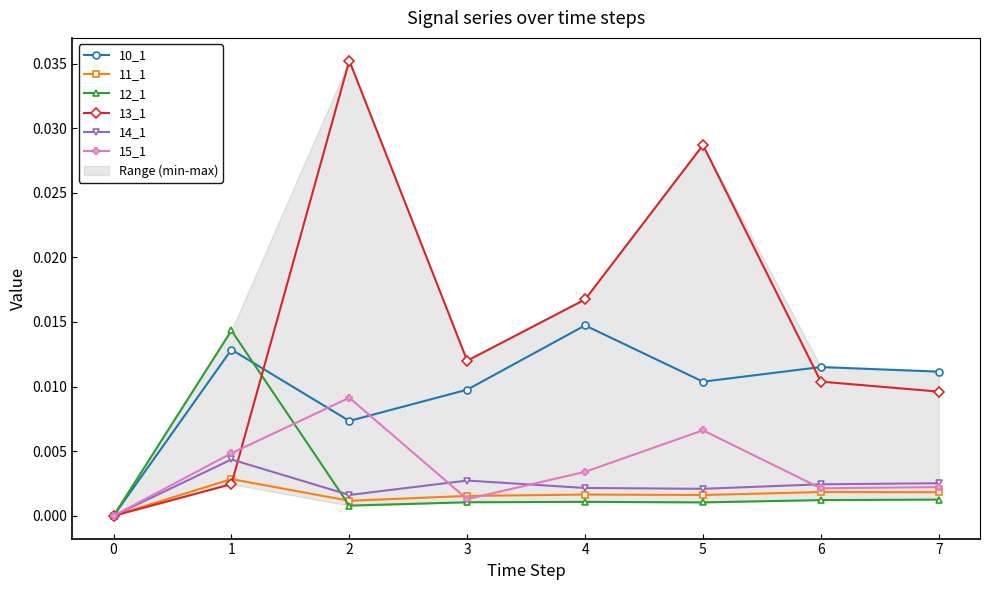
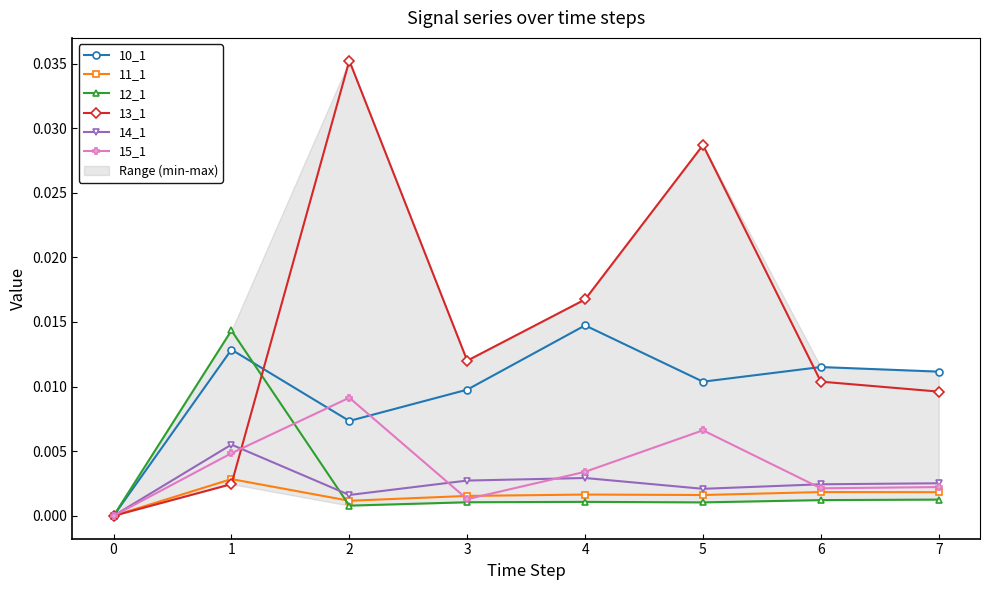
  {
    "10_1": {
      "1": 0.0129,
      "2": 0.0073,
      "3": 0.0098,
      "4": 0.0147,
      "5": 0.0104
    },
    "11_1": {
      "1": 0.0028,
      "2": 0.0012,
      "3": 0.0015,
      "4": 0.0016,
      "5": 0.0016,
      "6": 0.0018,
      "7": 0.0018
    },
    "12_1": {
      "2": 0.0008,
      "3": 0.0010,
      "4": 0.0011,
      "5": 0.0010,
      "6": 0.0012,
      "7": 0.0013
    },
    "13_1": {
      "1": 0.0025,
      "6": 0.0104,
      "7": 0.0096
    },
    "14_1": {
-     "1": 0.0044,
+     "1": 0.0055,
      "2": 0.0016,
      "3": 0.0027,
-     "4": 0.0022,
+     "4": 0.0029,
      "5": 0.0021,
      "6": 0.0024,
      "7": 0.0025
    },
    "15_1": {
      "1": 0.0048,
      "2": 0.0091,
      "3": 0.0013,
      "4": 0.0034,
      "5": 0.0066,
      "6": 0.0021,
      "7": 0.0022
    }
  }
